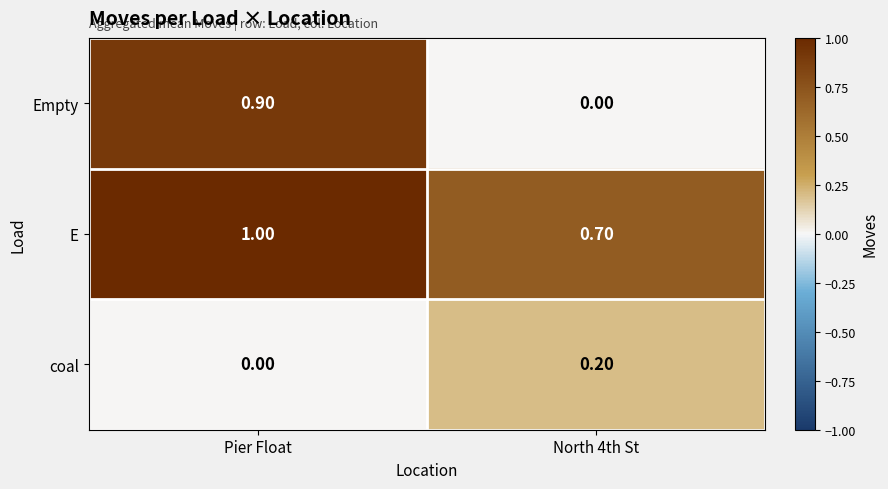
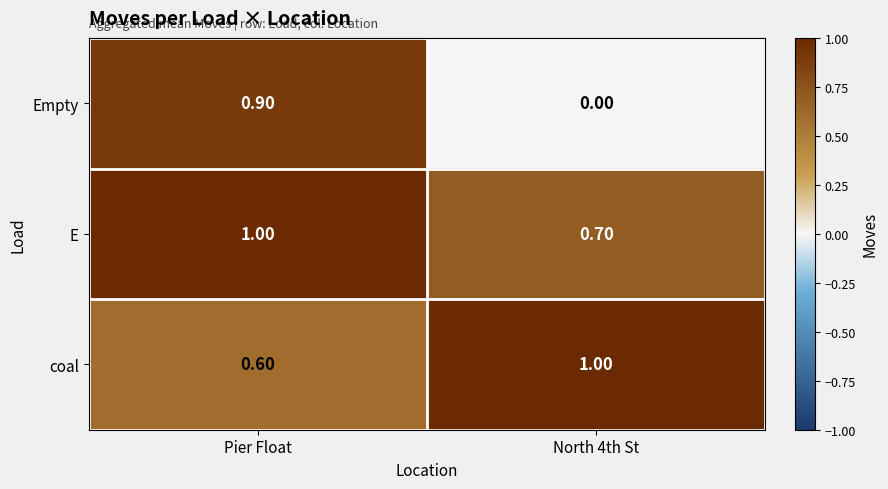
  {
    "Empty": {
      "Pier Float": 0.90,
      "North 4th St": 0.00
    },
    "E": {
      "Pier Float": 1.00,
      "North 4th St": 0.70
    },
    "coal": {
-     "Pier Float": 0.00,
-     "North 4th St": 0.20
+     "Pier Float": 0.60,
+     "North 4th St": 1.00
    }
  }
